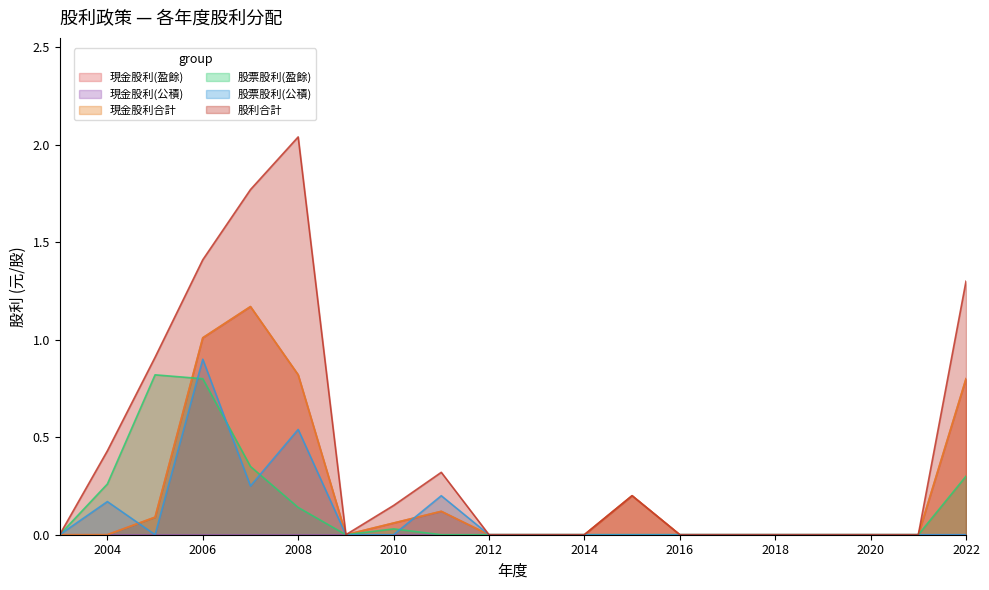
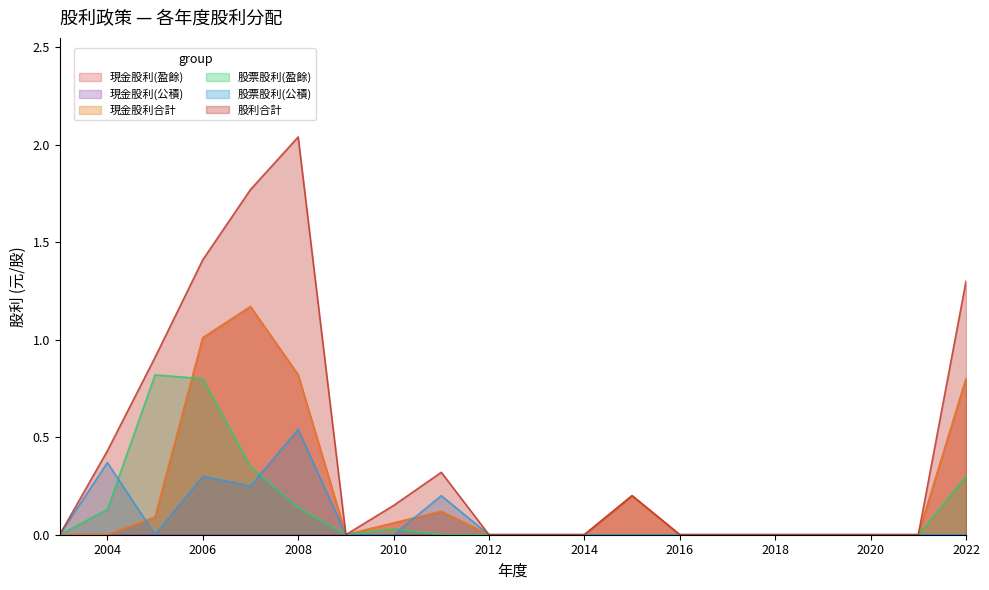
  {
    "現金股利(公積)": {
      "2006": 0.00,
      "2008": 0.00
    },
    "股票股利(盈餘)": {
-     "2004": 0.26,
+     "2004": 0.13,
      "2006": 0.80,
      "2008": 0.14,
      "2010": 0.03,
      "2022": 0.30
    },
    "股票股利(公積)": {
-     "2004": 0.17,
-     "2006": 0.9,
+     "2004": 0.37,
+     "2006": 0.3,
      "2008": 0.54
    }
  }
